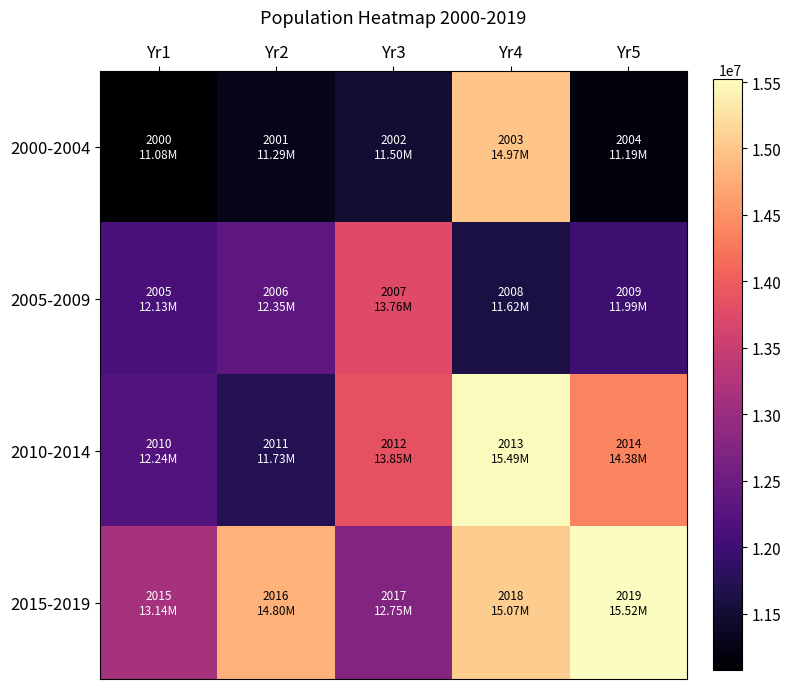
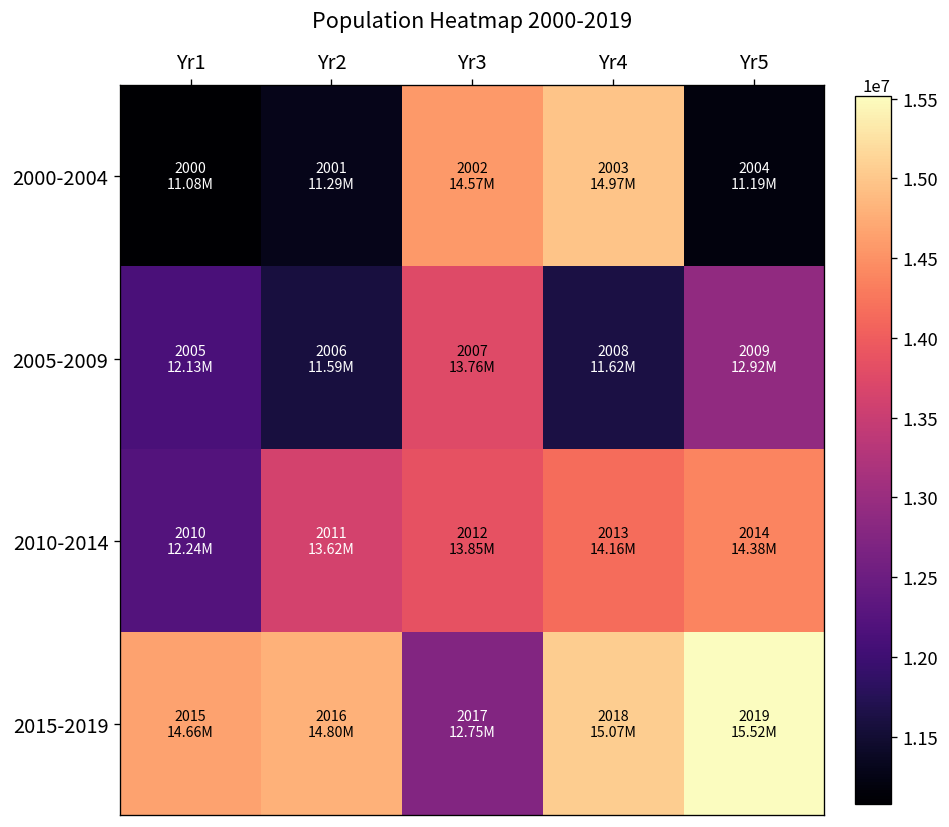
  {
    "2000-2004": {
-     "Yr3": "11.50M"
+     "Yr3": "14.57M"
    },
    "2005-2009": {
-     "Yr2": "12.35M",
-     "Yr5": "11.99M"
+     "Yr2": "11.59M",
+     "Yr5": "12.92M"
    },
    "2010-2014": {
-     "Yr2": "11.73M",
-     "Yr4": "15.49M"
+     "Yr2": "13.62M",
+     "Yr4": "14.16M"
    },
    "2015-2019": {
-     "Yr1": "13.14M"
+     "Yr1": "14.66M"
    }
  }
